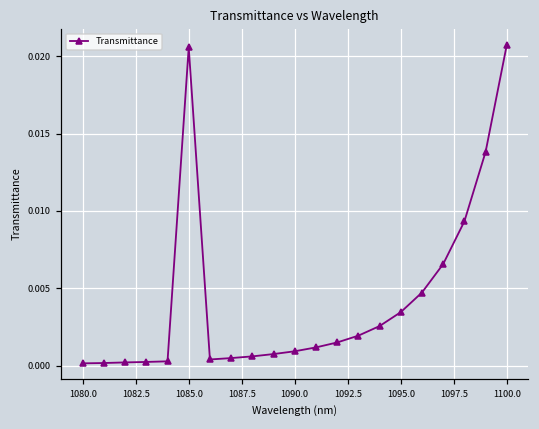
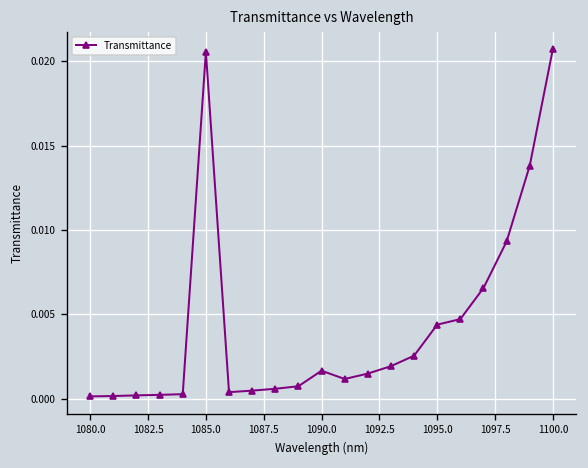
  {
    "1080.0": 0.0001,
    "1085.0": 0.0206,
-   "1090.0": 0.0009,
-   "1095.0": 0.0035,
+   "1090.0": 0.0017,
+   "1095.0": 0.0044,
    "1100.0": 0.0207
  }
